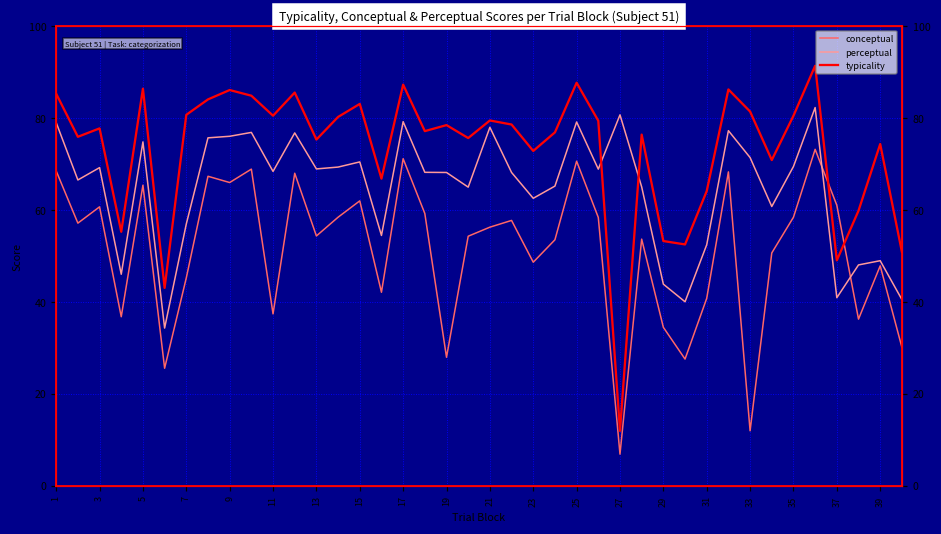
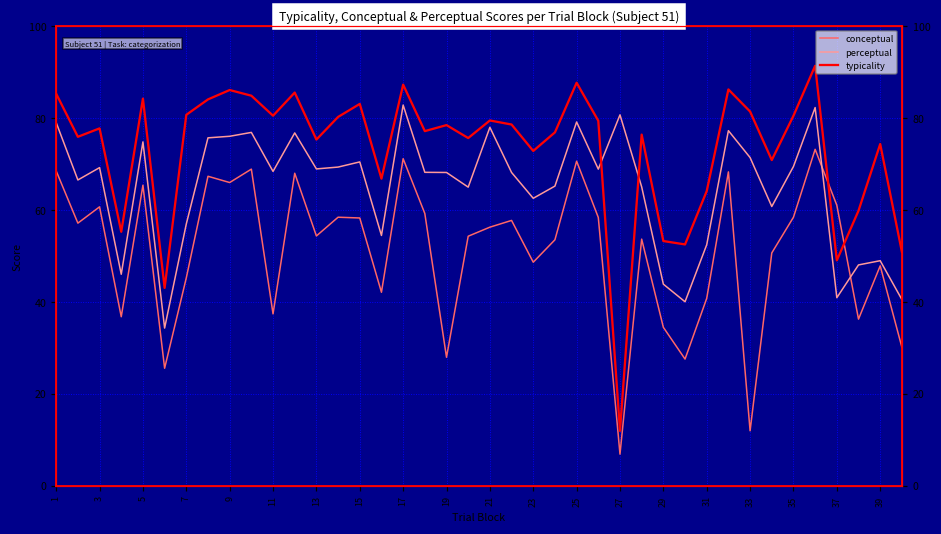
  {
    "conceptual": {
      "1": 68,
      "3": 61,
      "5": 65,
      "7": 45,
      "9": 66,
      "11": 37,
      "13": 54,
-     "15": 62,
+     "15": 58,
      "17": 71,
      "19": 28,
      "21": 56,
      "23": 49,
      "25": 71,
      "27": 7,
      "29": 34,
      "31": 41,
      "33": 12,
      "35": 58,
      "37": 61,
      "39": 48
    },
    "perceptual": {
      "1": 79,
      "3": 69,
      "5": 75,
      "7": 57,
      "9": 76,
      "11": 68,
      "13": 69,
      "15": 70,
-     "17": 79,
+     "17": 83,
      "19": 68,
      "21": 78,
      "23": 63,
      "25": 79,
      "27": 81,
      "29": 44,
      "31": 52,
      "33": 71,
      "35": 69,
      "37": 41,
      "39": 49
    },
    "typicality": {
      "1": 85,
      "3": 78,
-     "5": 86,
+     "5": 84,
      "7": 81,
      "9": 86,
      "11": 80,
      "13": 75,
      "15": 83,
      "17": 87,
      "19": 78,
      "21": 79,
      "23": 73,
      "25": 88,
      "27": 12,
      "29": 53,
      "31": 64,
      "33": 81,
      "35": 80,
      "37": 49,
      "39": 74
    }
  }
